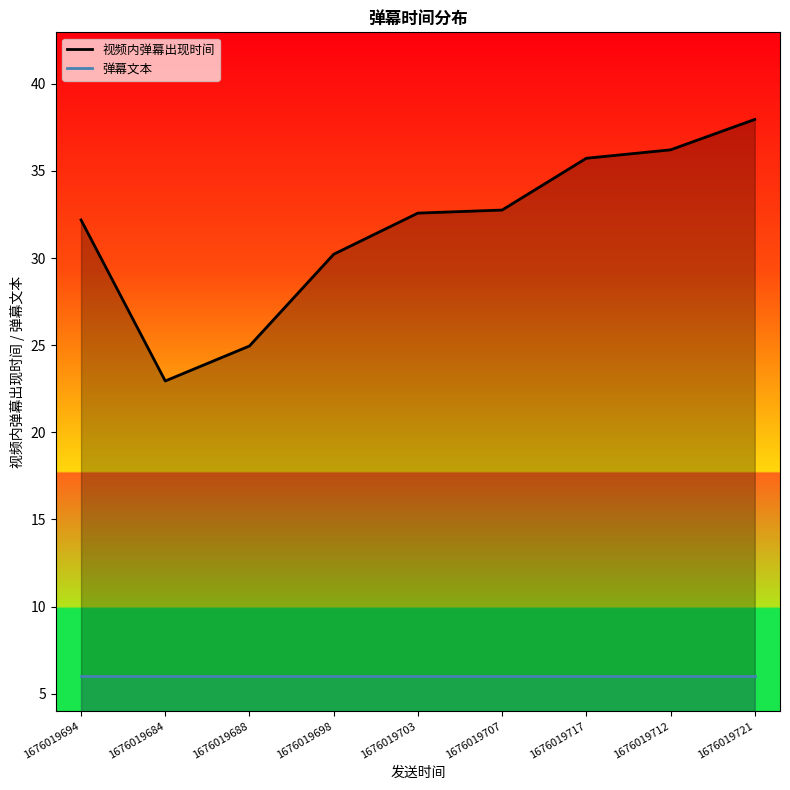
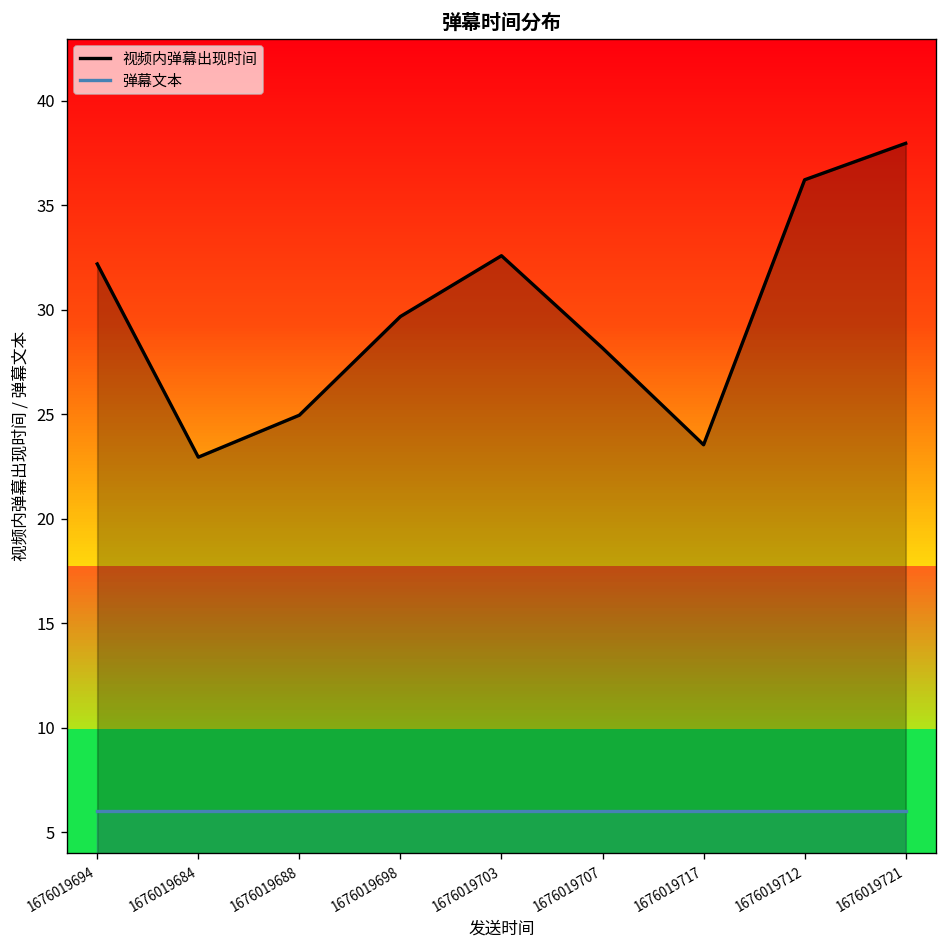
  {
    "视频内弹幕出现时间": {
      "1676019694": 32.2,
      "1676019684": 22.9,
      "1676019688": 25.0,
-     "1676019698": 30.2,
+     "1676019698": 29.7,
      "1676019703": 32.6,
-     "1676019707": 32.8,
-     "1676019717": 35.7,
+     "1676019707": 28.2,
+     "1676019717": 23.5,
      "1676019712": 36.2,
      "1676019721": 38.0
    },
    "弹幕文本": {
      "1676019694": 6.0,
      "1676019684": 6.0,
      "1676019688": 6.0,
      "1676019698": 6.0,
      "1676019703": 6.0,
      "1676019707": 6.0,
      "1676019717": 6.0,
      "1676019712": 6.0,
      "1676019721": 6.0
    }
  }
